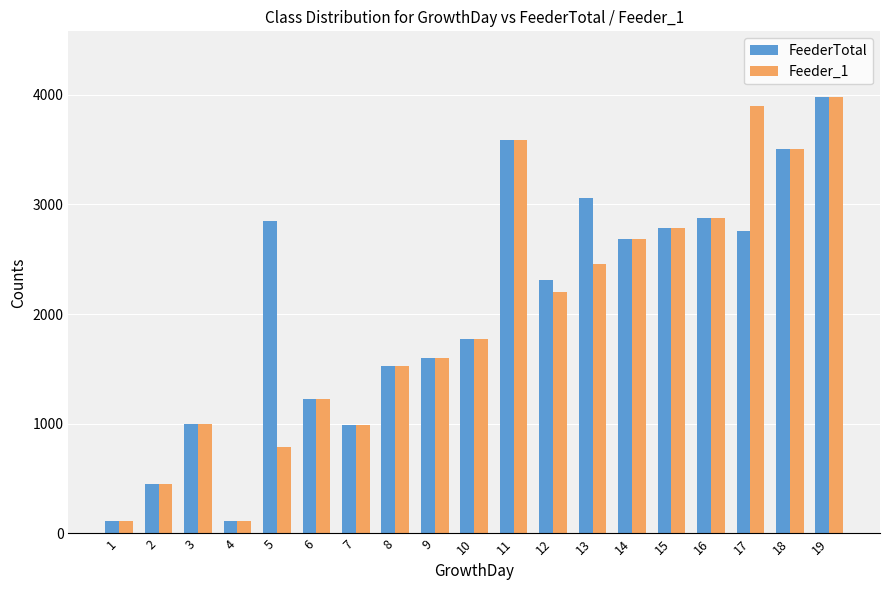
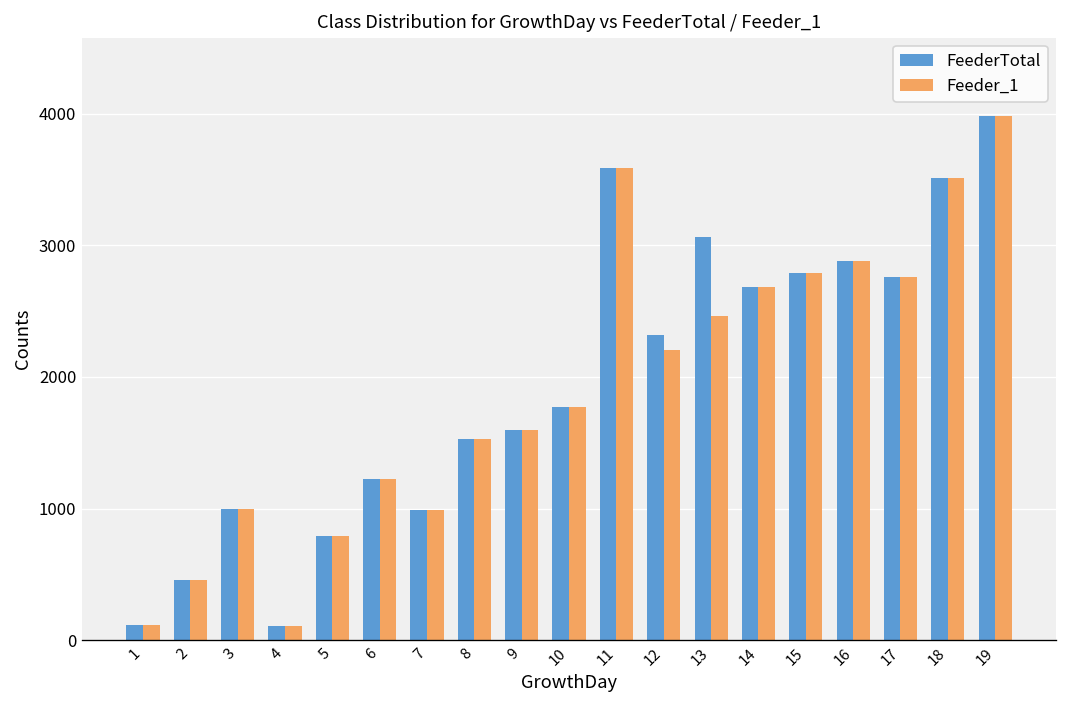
  {
    "FeederTotal": {
      "1": 110,
      "2": 460,
      "3": 1000,
      "4": 110,
-     "5": 2850,
+     "5": 790,
      "6": 1220,
      "7": 990,
      "8": 1530,
      "9": 1600,
      "10": 1770,
      "11": 3590,
      "12": 2320,
      "13": 3060,
      "14": 2680,
      "15": 2790,
      "16": 2880,
      "17": 2760,
      "18": 3510,
      "19": 3980
    },
    "Feeder_1": {
      "1": 110,
      "2": 460,
      "3": 1000,
      "4": 110,
      "5": 790,
      "6": 1220,
      "7": 990,
      "8": 1530,
      "9": 1600,
      "10": 1770,
      "11": 3590,
      "12": 2200,
      "13": 2460,
      "14": 2680,
      "15": 2790,
      "16": 2880,
-     "17": 3900,
+     "17": 2760,
      "18": 3510,
      "19": 3980
    }
  }
